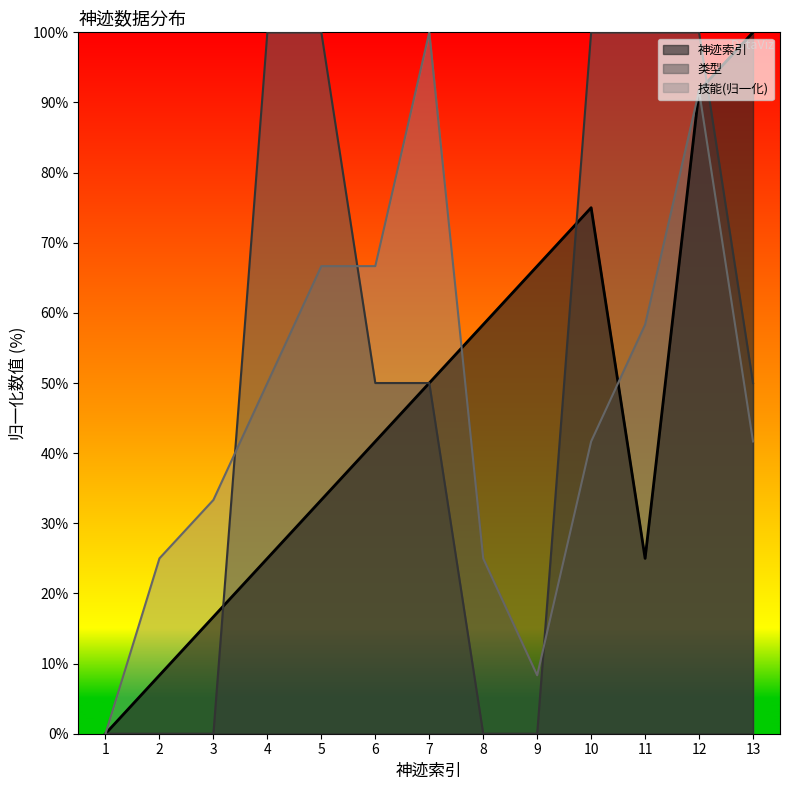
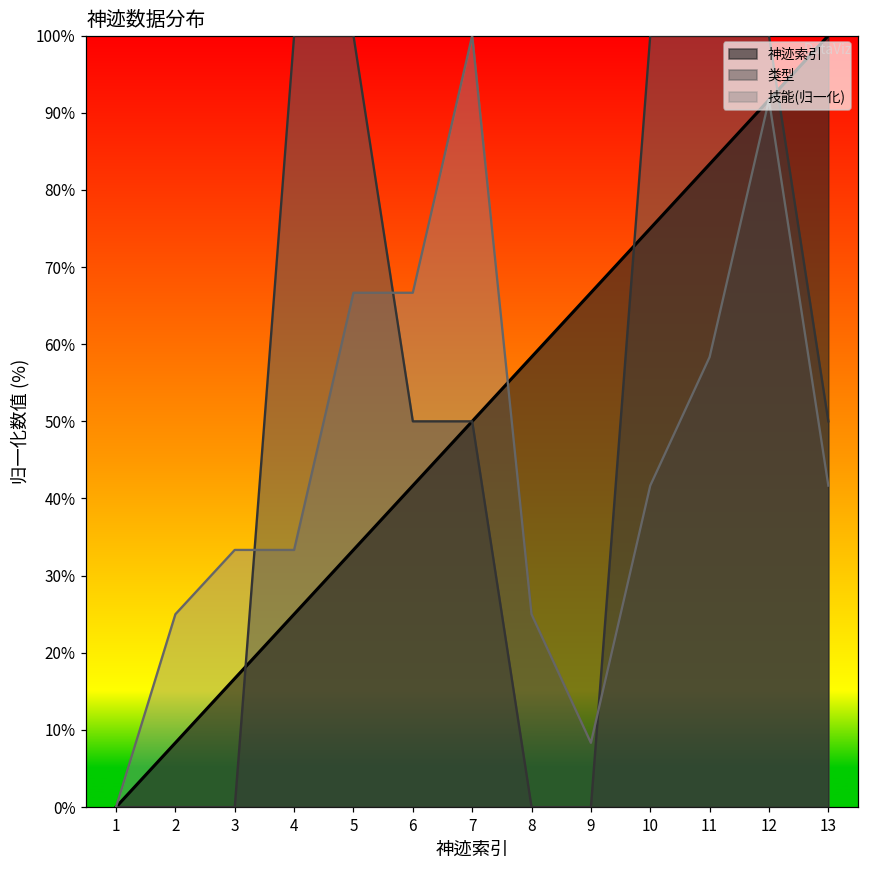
  {
    "神迹索引": {
      "2": "8%",
      "3": "17%",
      "4": "25%",
      "5": "33%",
      "6": "42%",
      "8": "58%",
      "9": "67%",
      "10": "75%",
-     "11": "25%",
+     "11": "83%",
      "13": "100%"
    },
    "类型": {
      "2": "0%",
      "3": "0%",
      "4": "100%",
      "5": "100%",
      "6": "50%",
      "8": "0%",
      "9": "0%",
      "10": "100%",
      "11": "100%",
      "12": "100%",
      "13": "50%"
    },
    "技能(归一化)": {
      "2": "25%",
      "3": "33%",
-     "4": "50%",
+     "4": "33%",
      "5": "67%",
      "6": "67%",
      "7": "100%",
      "8": "25%",
      "9": "8%",
      "10": "42%",
      "11": "58%",
      "13": "42%"
    }
  }
